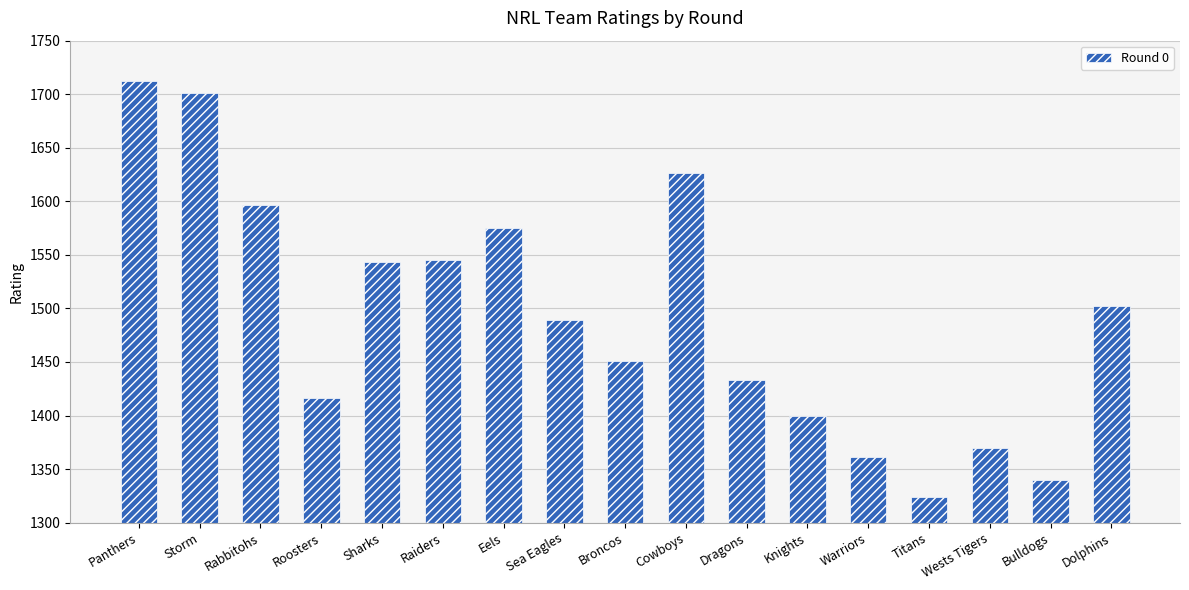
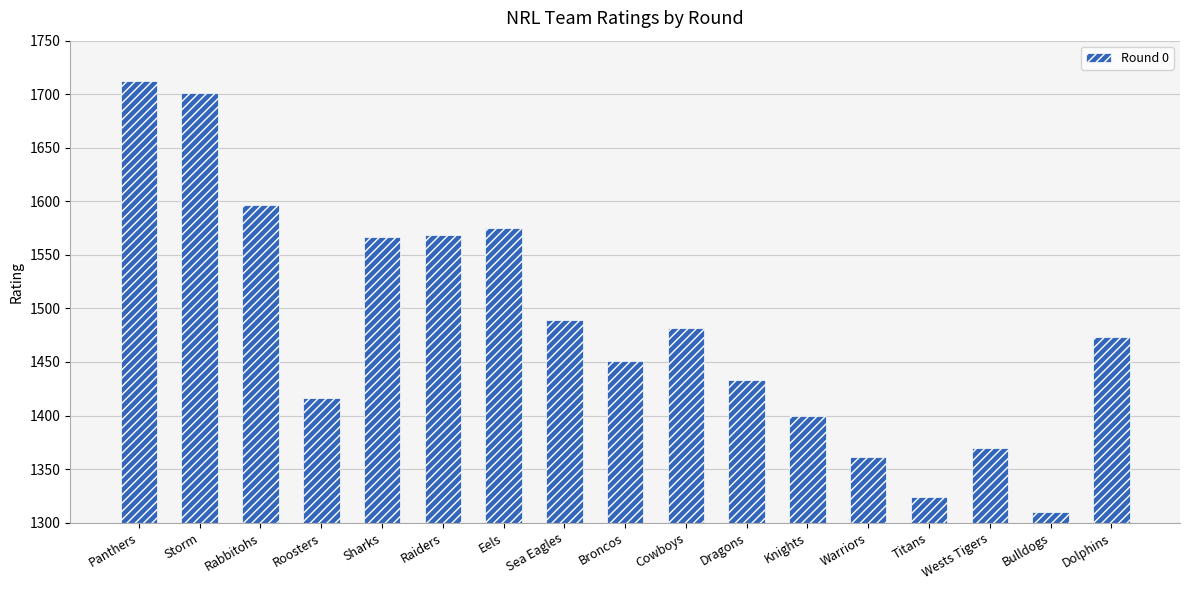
  {
    "Panthers": 1712,
    "Storm": 1701,
    "Rabbitohs": 1597,
    "Roosters": 1416,
-   "Sharks": 1544,
-   "Raiders": 1545,
+   "Sharks": 1566,
+   "Raiders": 1569,
    "Eels": 1575,
    "Sea Eagles": 1489,
    "Broncos": 1451,
-   "Cowboys": 1626,
+   "Cowboys": 1481,
    "Dragons": 1433,
    "Knights": 1399,
    "Warriors": 1361,
    "Titans": 1324,
    "Wests Tigers": 1370,
-   "Bulldogs": 1340,
-   "Dolphins": 1502
+   "Bulldogs": 1310,
+   "Dolphins": 1473
  }
